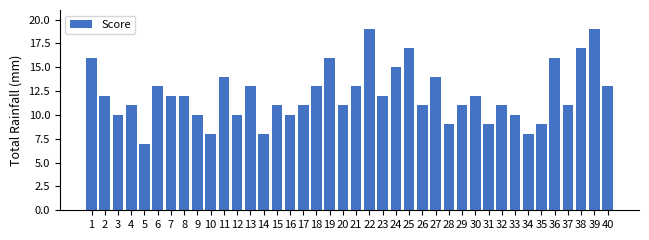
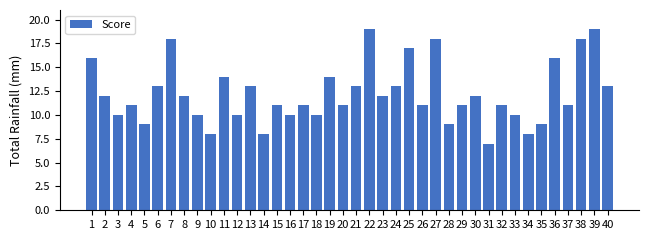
  {
    "1": 16,
    "2": 12,
    "3": 10,
    "4": 11,
-   "5": 7,
+   "5": 9,
    "6": 13,
-   "7": 12,
+   "7": 18,
    "8": 12,
    "9": 10,
    "10": 8,
    "11": 14,
    "12": 10,
    "13": 13,
    "14": 8,
    "15": 11,
    "16": 10,
    "17": 11,
-   "18": 13,
-   "19": 16,
+   "18": 10,
+   "19": 14,
    "20": 11,
    "21": 13,
    "22": 19,
    "23": 12,
-   "24": 15,
+   "24": 13,
    "25": 17,
    "26": 11,
-   "27": 14,
+   "27": 18,
    "28": 9,
    "29": 11,
    "30": 12,
-   "31": 9,
+   "31": 7,
    "32": 11,
    "33": 10,
    "34": 8,
    "35": 9,
    "36": 16,
    "37": 11,
-   "38": 17,
+   "38": 18,
    "39": 19,
    "40": 13
  }
